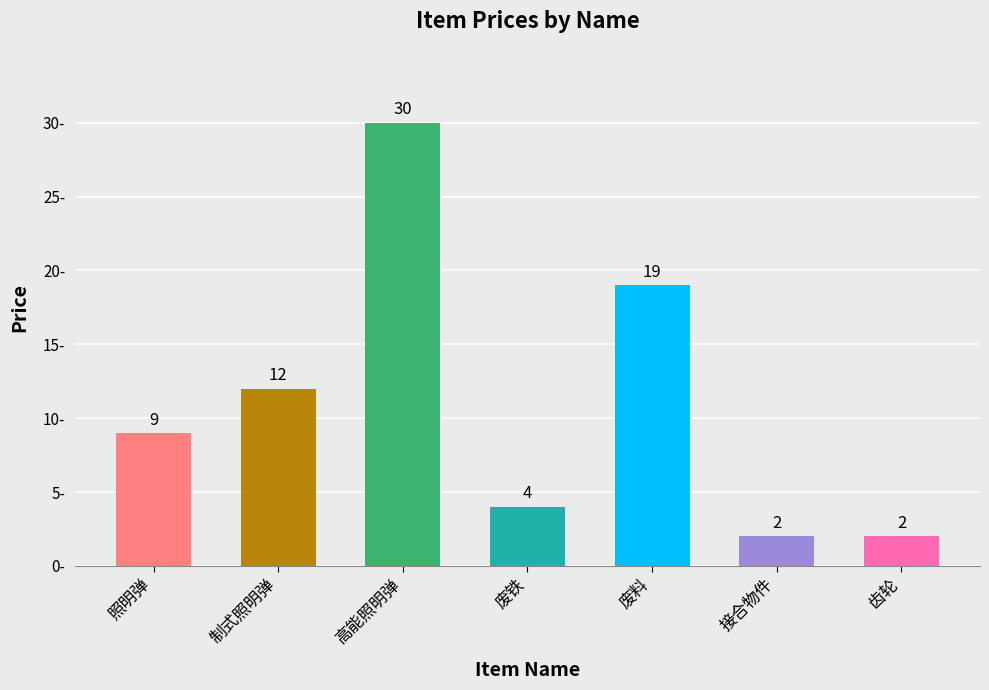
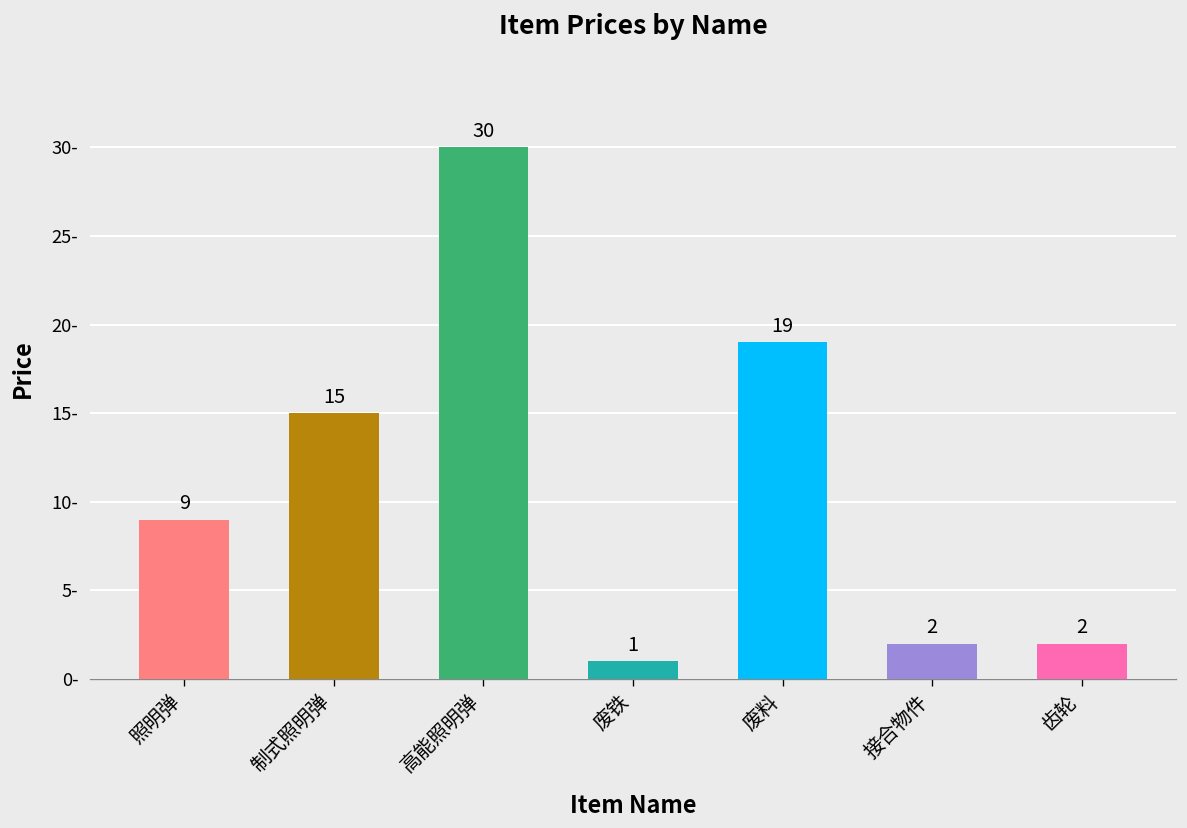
  {
    "照明弹": 9,
-   "制式照明弹": 12,
+   "制式照明弹": 15,
    "高能照明弹": 30,
-   "废铁": 4,
+   "废铁": 1,
    "废料": 19,
    "接合物件": 2,
    "齿轮": 2
  }
